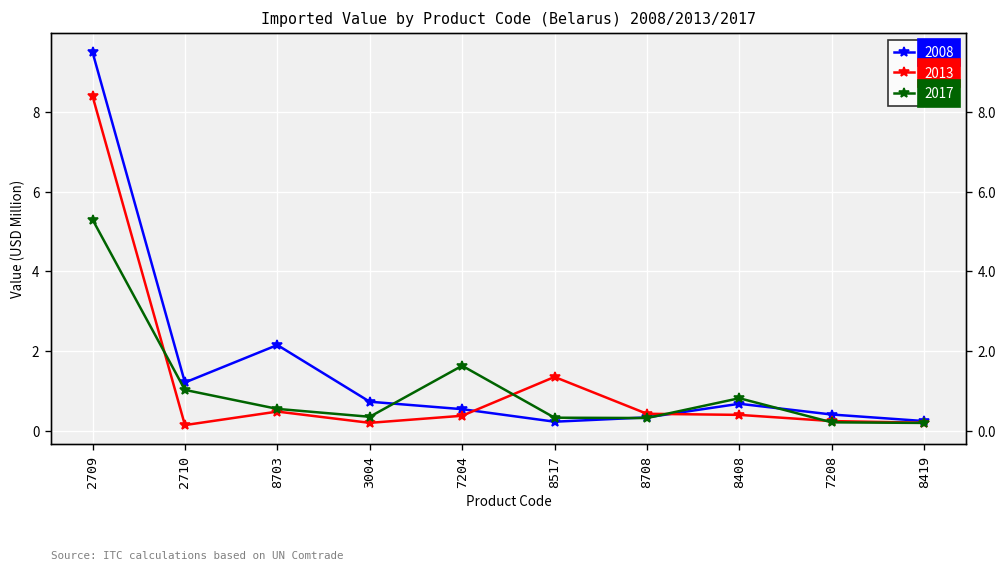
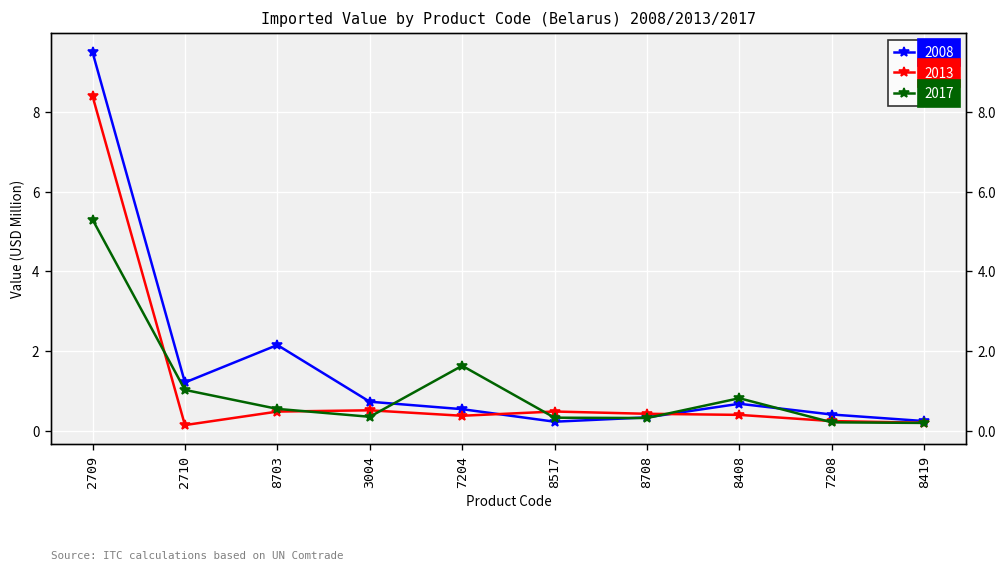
  {
    "2008": {
      "2709": 9.5,
      "2710": 1.2,
      "8703": 2.2,
      "3004": 0.7,
      "7204": 0.6,
      "8517": 0.2,
      "8408": 0.7,
      "7208": 0.4
    },
    "2013": {
      "2709": 8.4,
      "2710": 0.2,
-     "3004": 0.2,
+     "3004": 0.5,
      "7204": 0.4,
-     "8517": 1.4,
+     "8517": 0.5,
      "8708": 0.4,
      "8408": 0.4
    },
    "2017": {
      "2709": 5.3,
      "2710": 1.0,
      "3004": 0.4,
      "7204": 1.6,
      "8517": 0.3,
      "8408": 0.8
    }
  }
